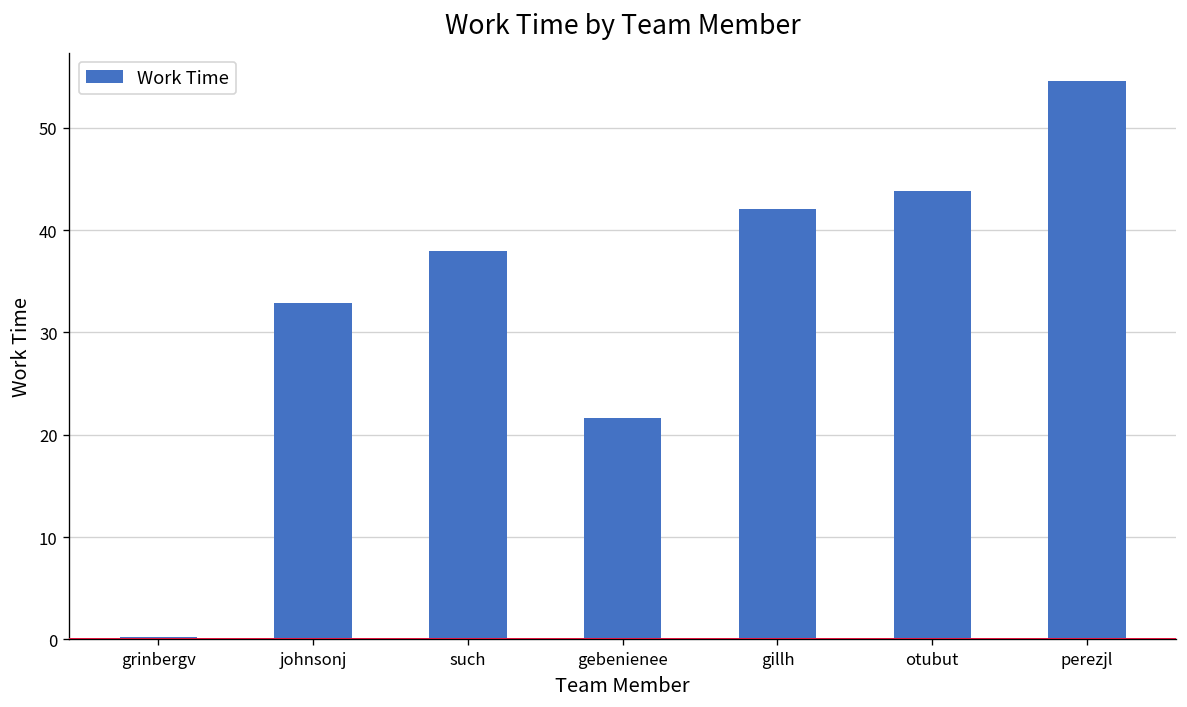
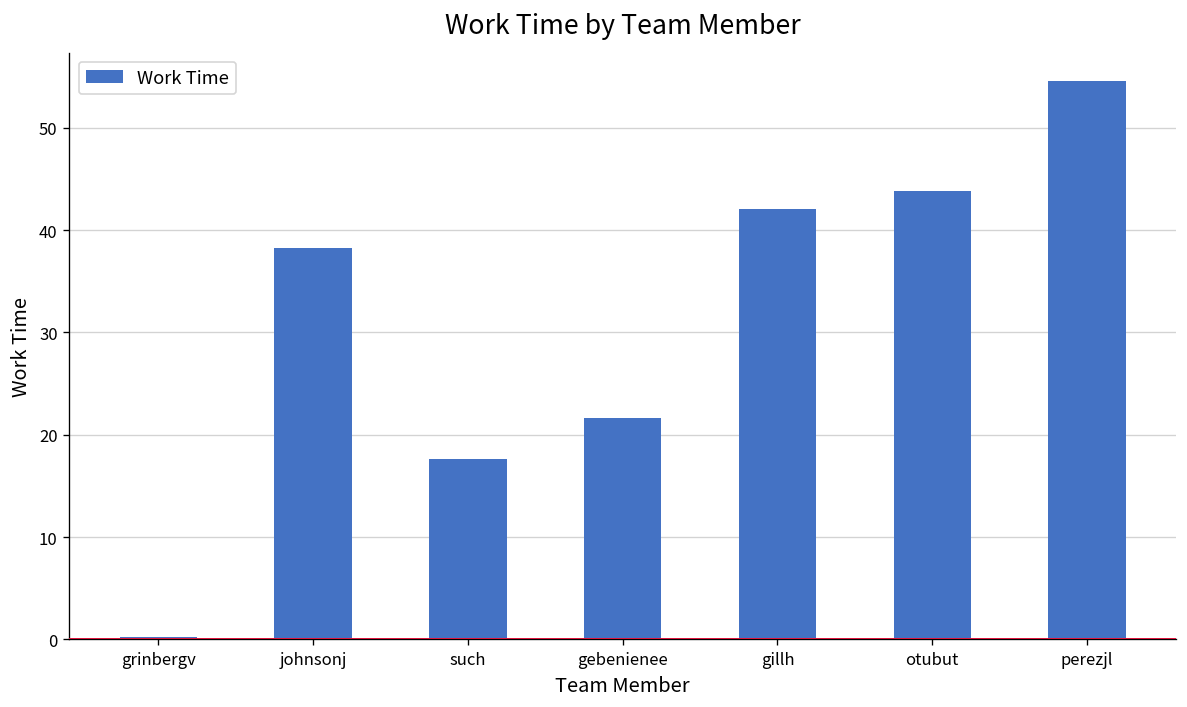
  {
-   "johnsonj": 33,
-   "such": 38,
+   "johnsonj": 38,
+   "such": 18,
    "gebenienee": 22,
    "gillh": 42,
    "otubut": 44,
    "perezjl": 55
  }
